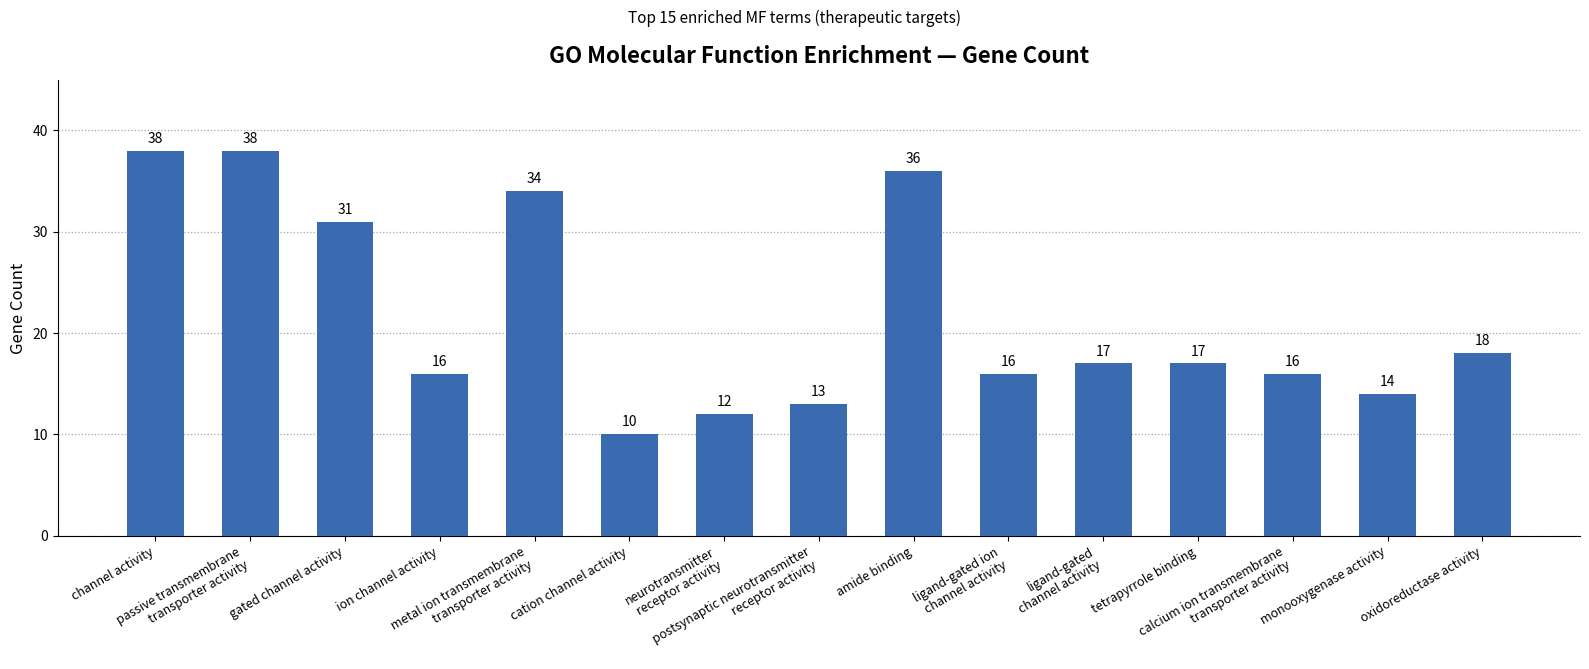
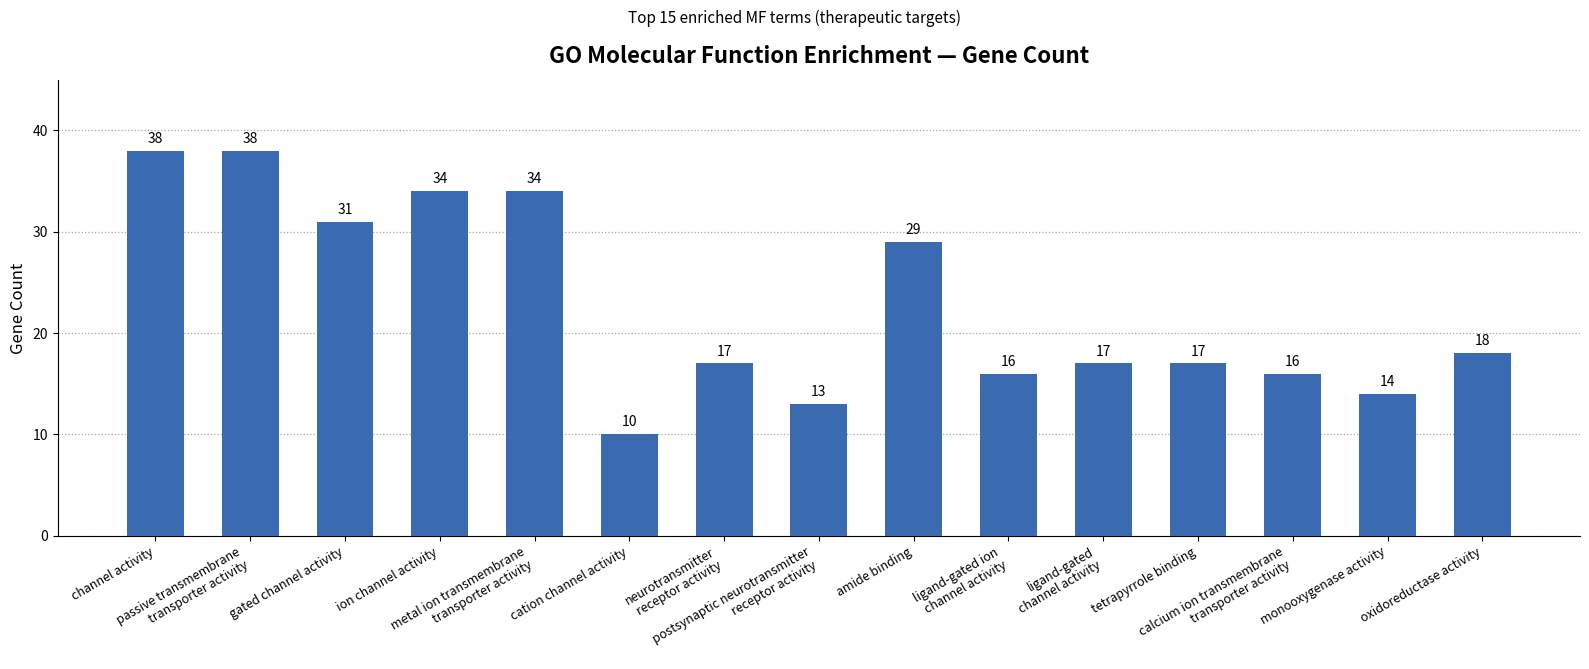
  {
    "channel activity": 38,
    "passive transmembrane transporter activity": 38,
    "gated channel activity": 31,
-   "ion channel activity": 16,
+   "ion channel activity": 34,
    "metal ion transmembrane transporter activity": 34,
    "cation channel activity": 10,
-   "neurotransmitter receptor activity": 12,
+   "neurotransmitter receptor activity": 17,
    "postsynaptic neurotransmitter receptor activity": 13,
-   "amide binding": 36,
+   "amide binding": 29,
    "ligand-gated ion channel activity": 16,
    "ligand-gated channel activity": 17,
    "tetrapyrrole binding": 17,
    "calcium ion transmembrane transporter activity": 16,
    "monooxygenase activity": 14,
    "oxidoreductase activity": 18
  }
